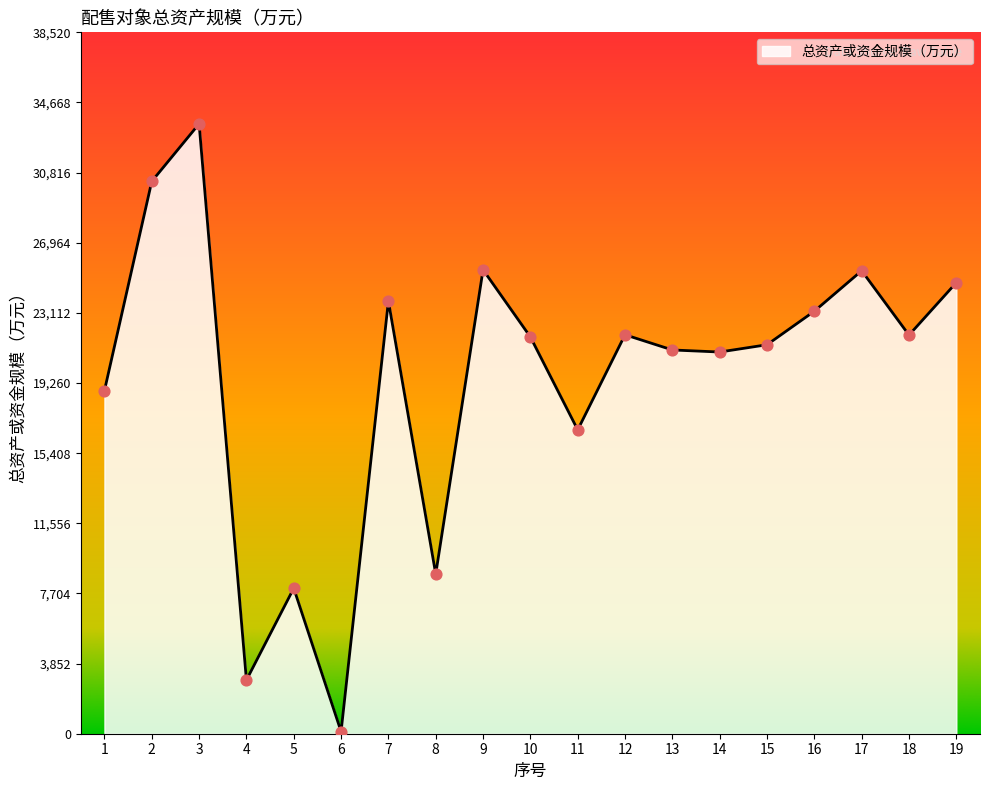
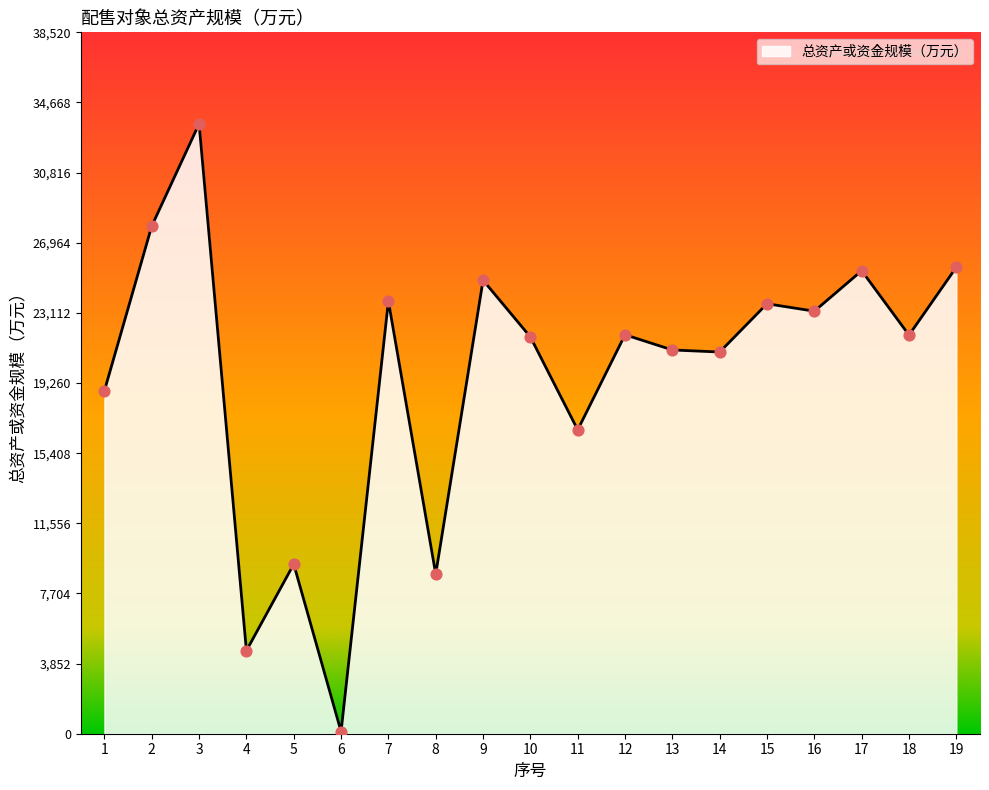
  {
    "1": "18,800",
-   "2": "30,300",
+   "2": "27,900",
    "3": "33,500",
-   "4": "2,900",
-   "5": "8,000",
+   "4": "4,600",
+   "5": "9,300",
    "6": "100",
    "7": "23,800",
    "8": "8,800",
-   "9": "25,500",
+   "9": "24,900",
    "10": "21,800",
    "11": "16,700",
    "12": "21,900",
    "13": "21,100",
    "14": "21,000",
-   "15": "21,400",
+   "15": "23,600",
    "16": "23,200",
    "17": "25,400",
    "18": "21,900",
-   "19": "24,800"
+   "19": "25,600"
  }
